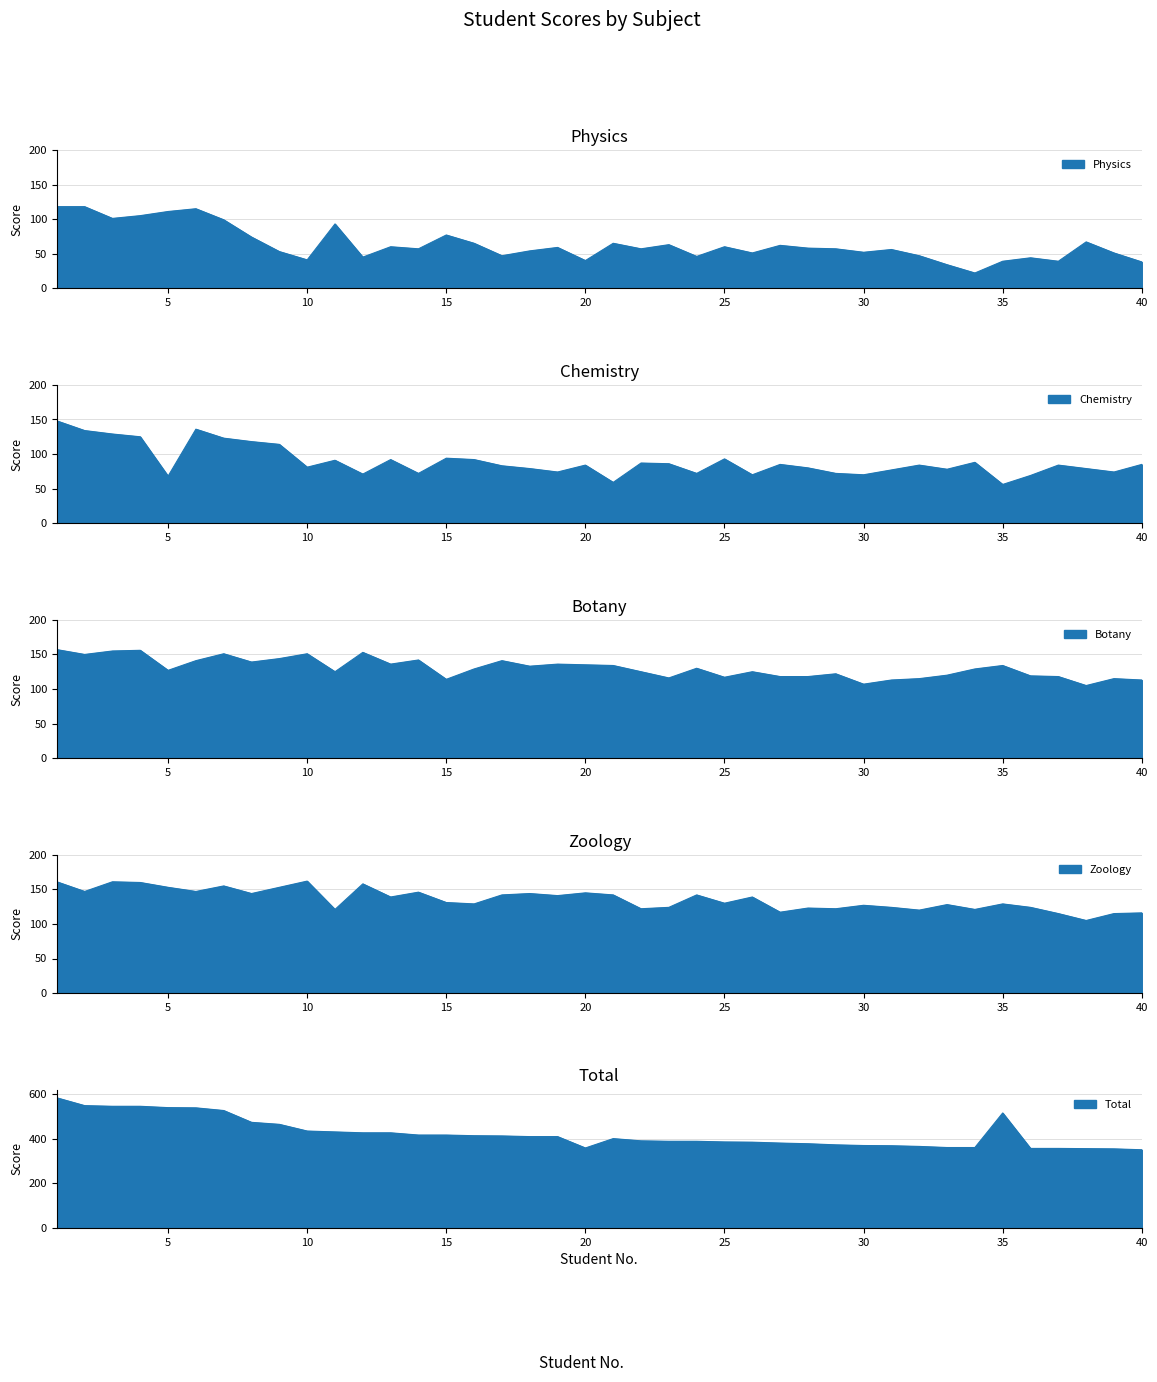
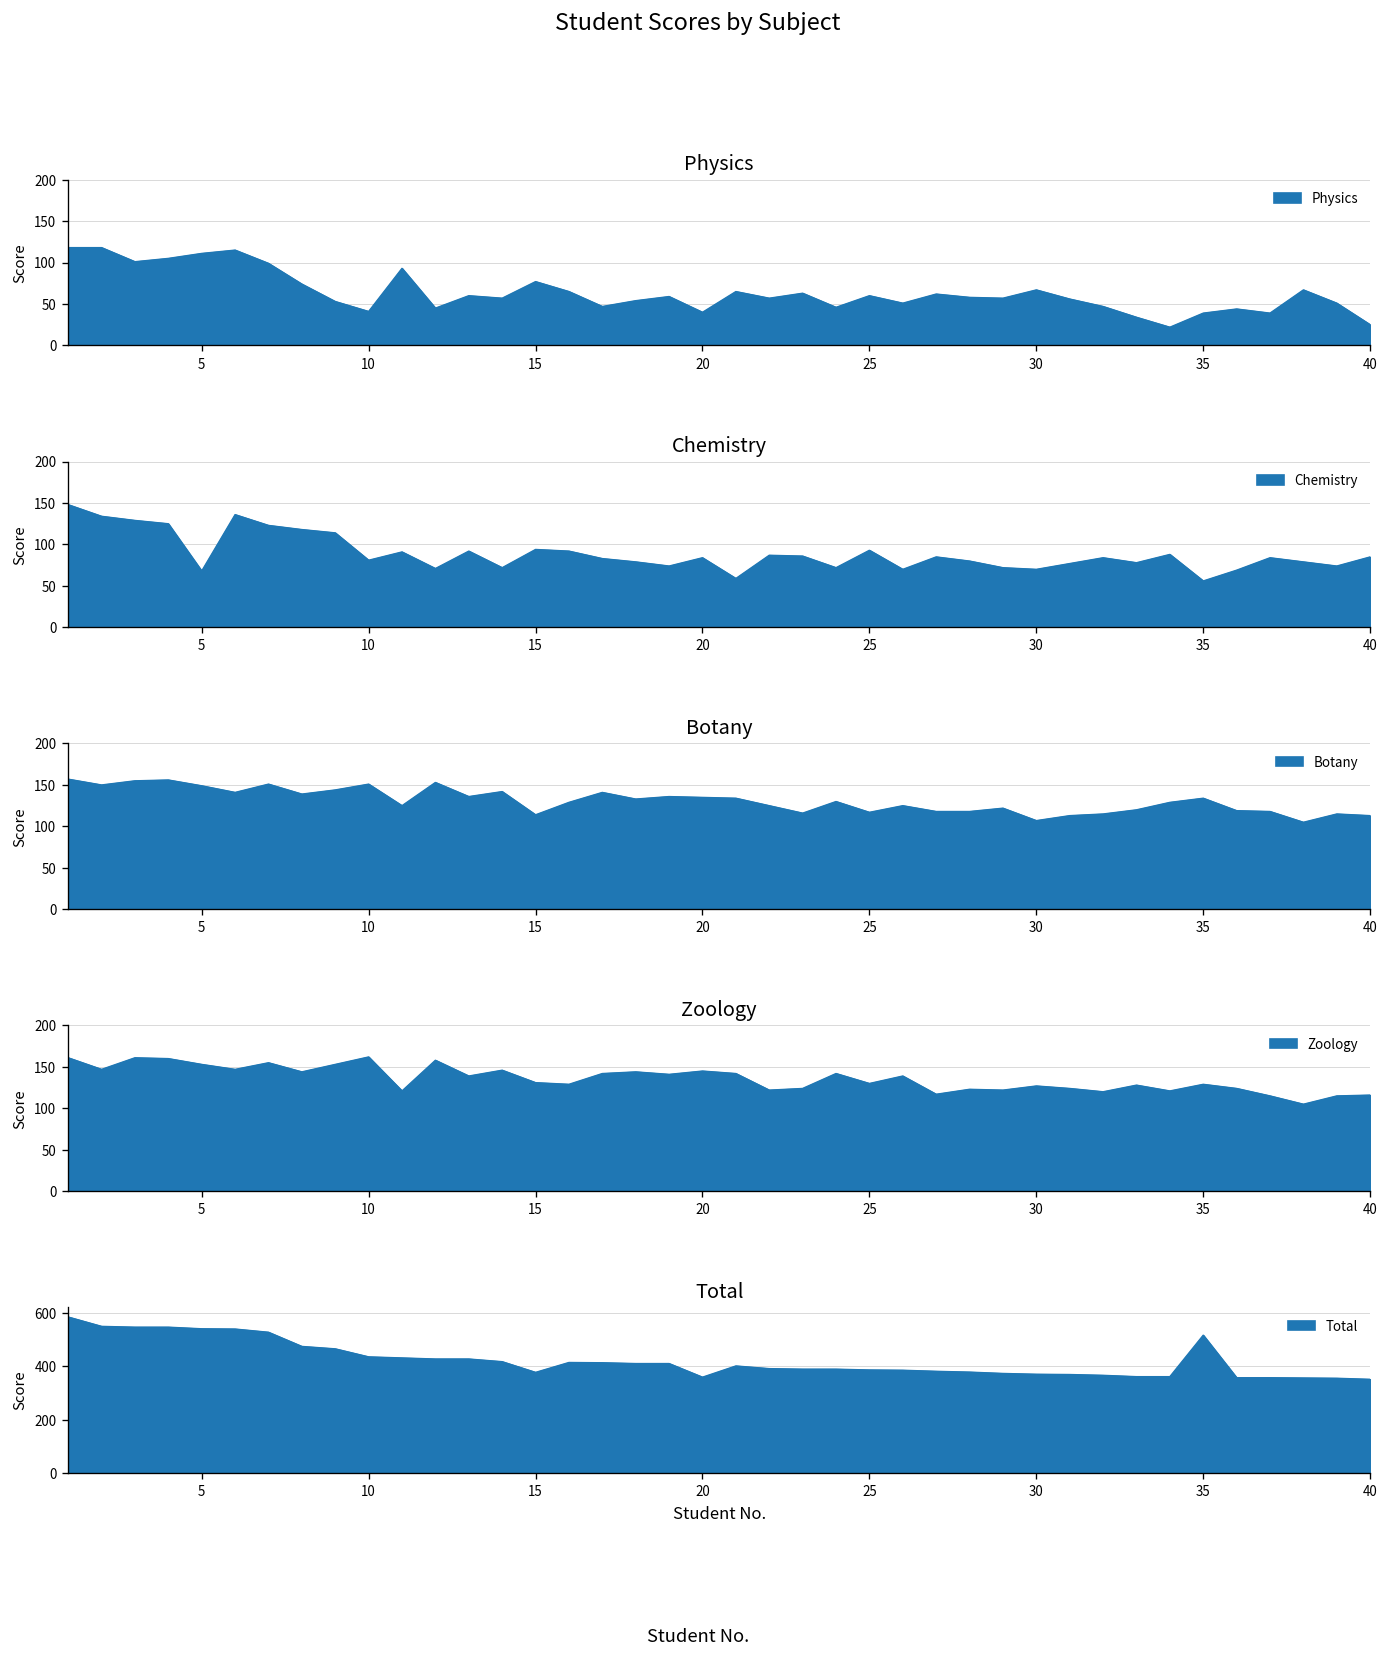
  {
    "Physics": {
      "5": 110,
      "10": 40,
      "15": 80,
      "20": 40,
      "25": 60,
-     "30": 50,
+     "30": 70,
      "35": 40,
-     "40": 40
+     "40": 30
    },
    "Chemistry": {
      "5": 70,
      "10": 80,
      "15": 90,
      "20": 80,
      "25": 90,
      "30": 70,
      "35": 60,
      "40": 90
    },
    "Botany": {
-     "5": 130,
+     "5": 150,
      "10": 150,
      "15": 110,
      "20": 140,
      "25": 120,
      "30": 110,
      "35": 130,
      "40": 110
    },
    "Zoology": {
      "5": 150,
      "10": 160,
      "15": 130,
      "20": 150,
      "25": 130,
      "30": 130,
      "35": 130,
      "40": 120
    },
    "Total": {
      "5": 540,
      "10": 440,
-     "15": 420,
+     "15": 380,
      "20": 360,
      "25": 390,
      "30": 370,
      "35": 520,
      "40": 350
    }
  }
